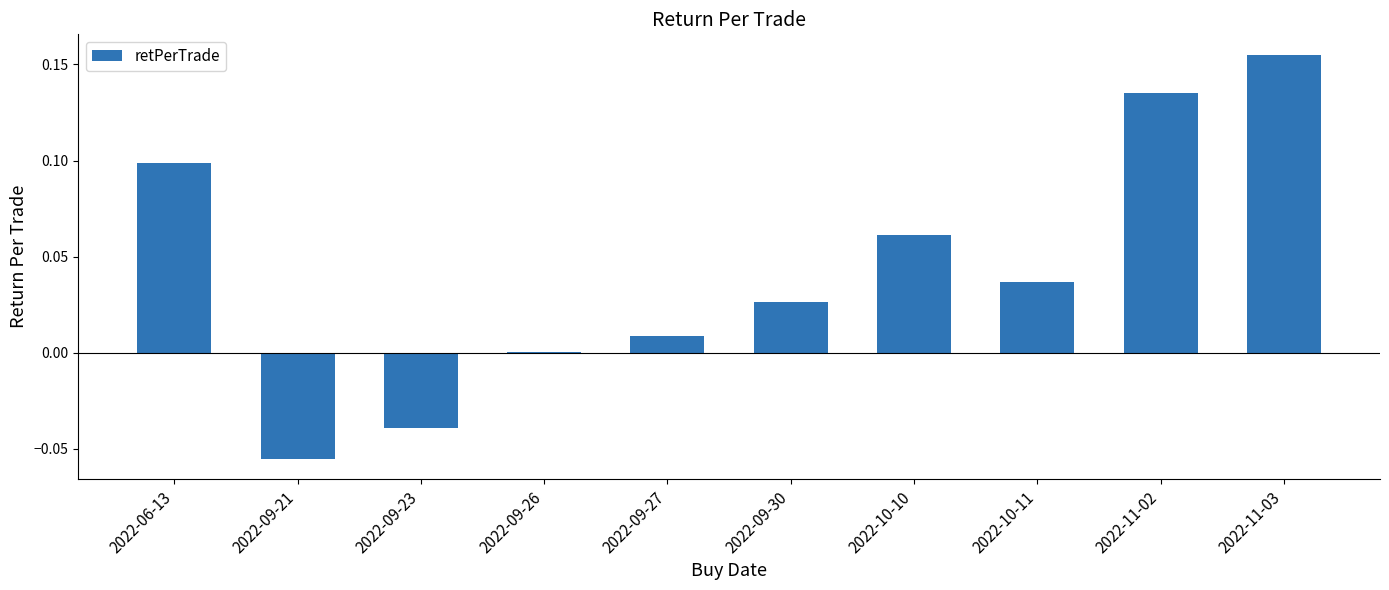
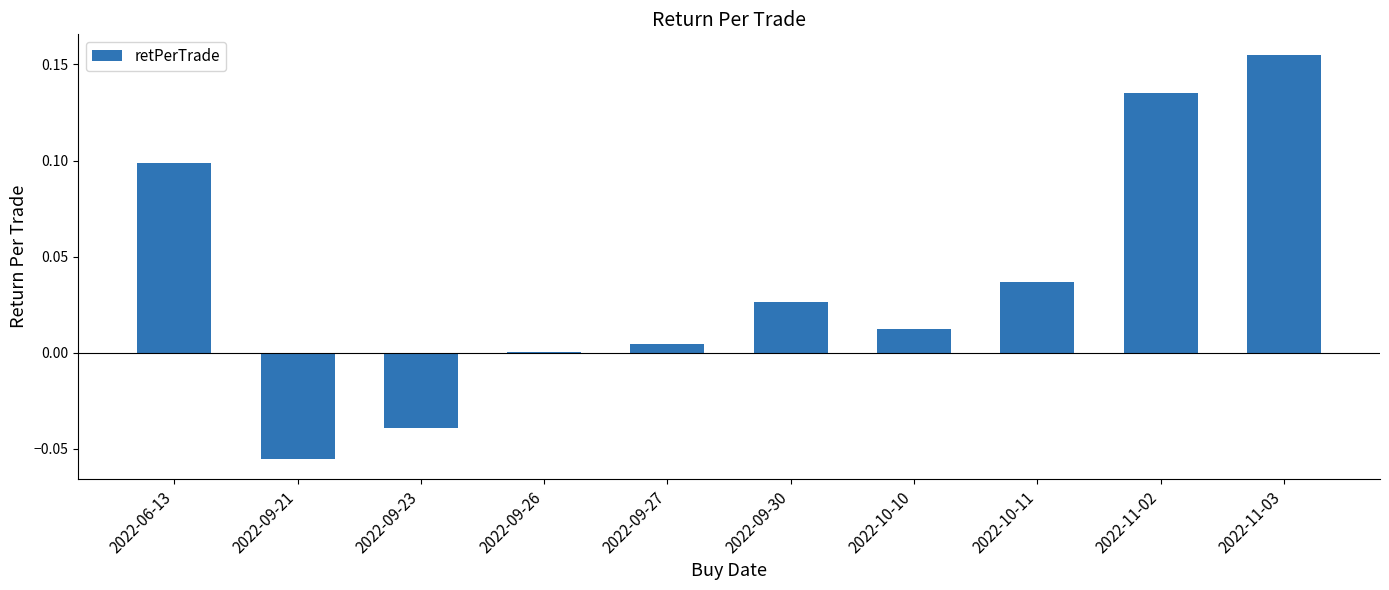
  {
    "2022-06-13": 0.099,
    "2022-09-21": -0.055,
    "2022-09-23": -0.039,
-   "2022-09-27": 0.009,
+   "2022-09-27": 0.005,
    "2022-09-30": 0.026,
-   "2022-10-10": 0.062,
+   "2022-10-10": 0.013,
    "2022-10-11": 0.037,
    "2022-11-02": 0.135,
    "2022-11-03": 0.155
  }
